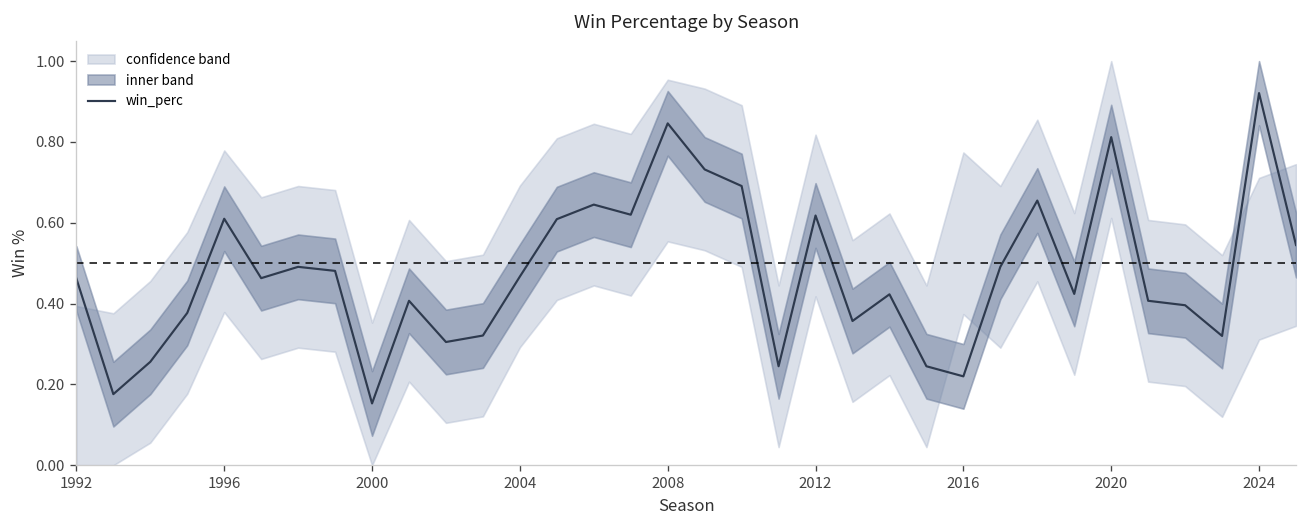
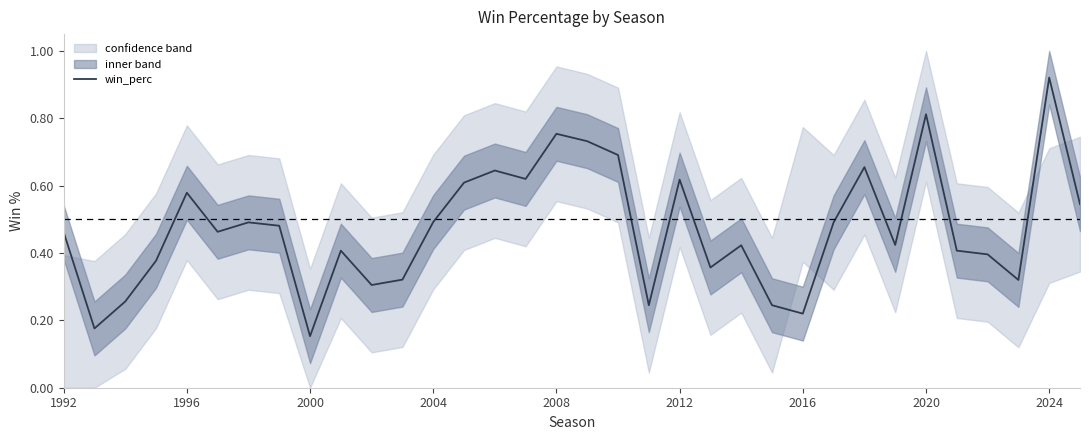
  {
    "win_perc": {
      "1992": 0.46,
-     "1996": 0.61,
+     "1996": 0.58,
      "2000": 0.15,
-     "2004": 0.47,
-     "2008": 0.85,
+     "2004": 0.49,
+     "2008": 0.75,
      "2012": 0.62,
      "2016": 0.22,
      "2020": 0.81,
      "2024": 0.92
    }
  }
